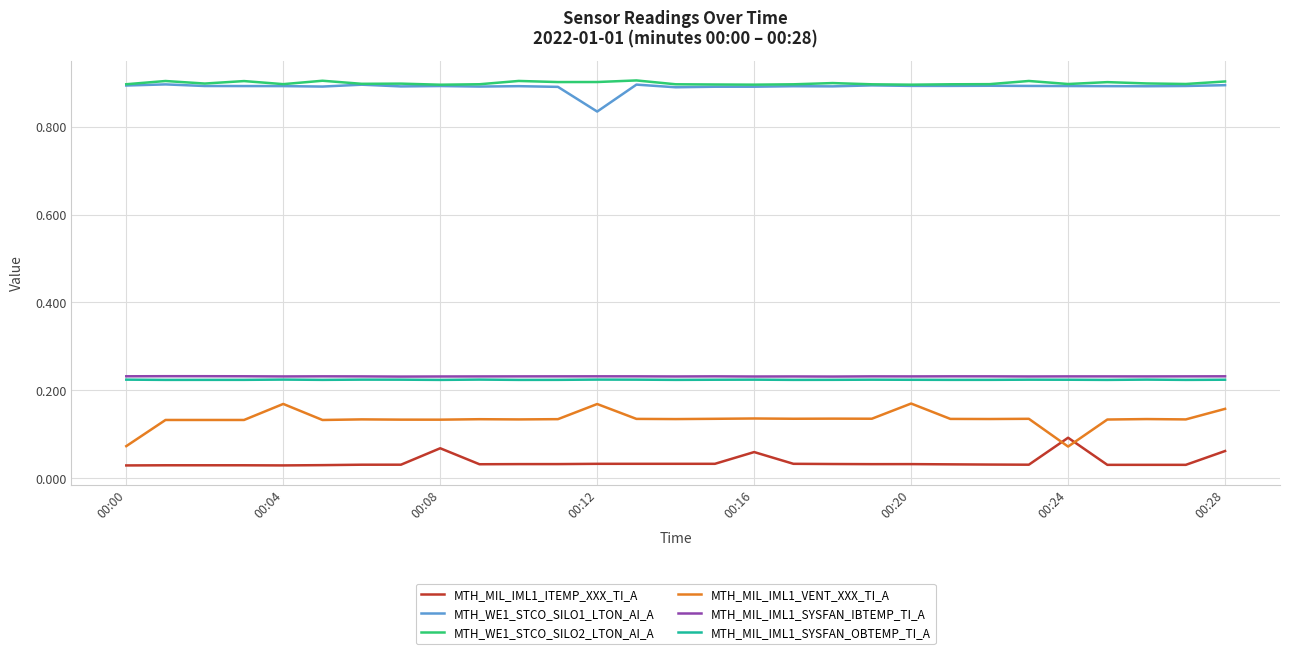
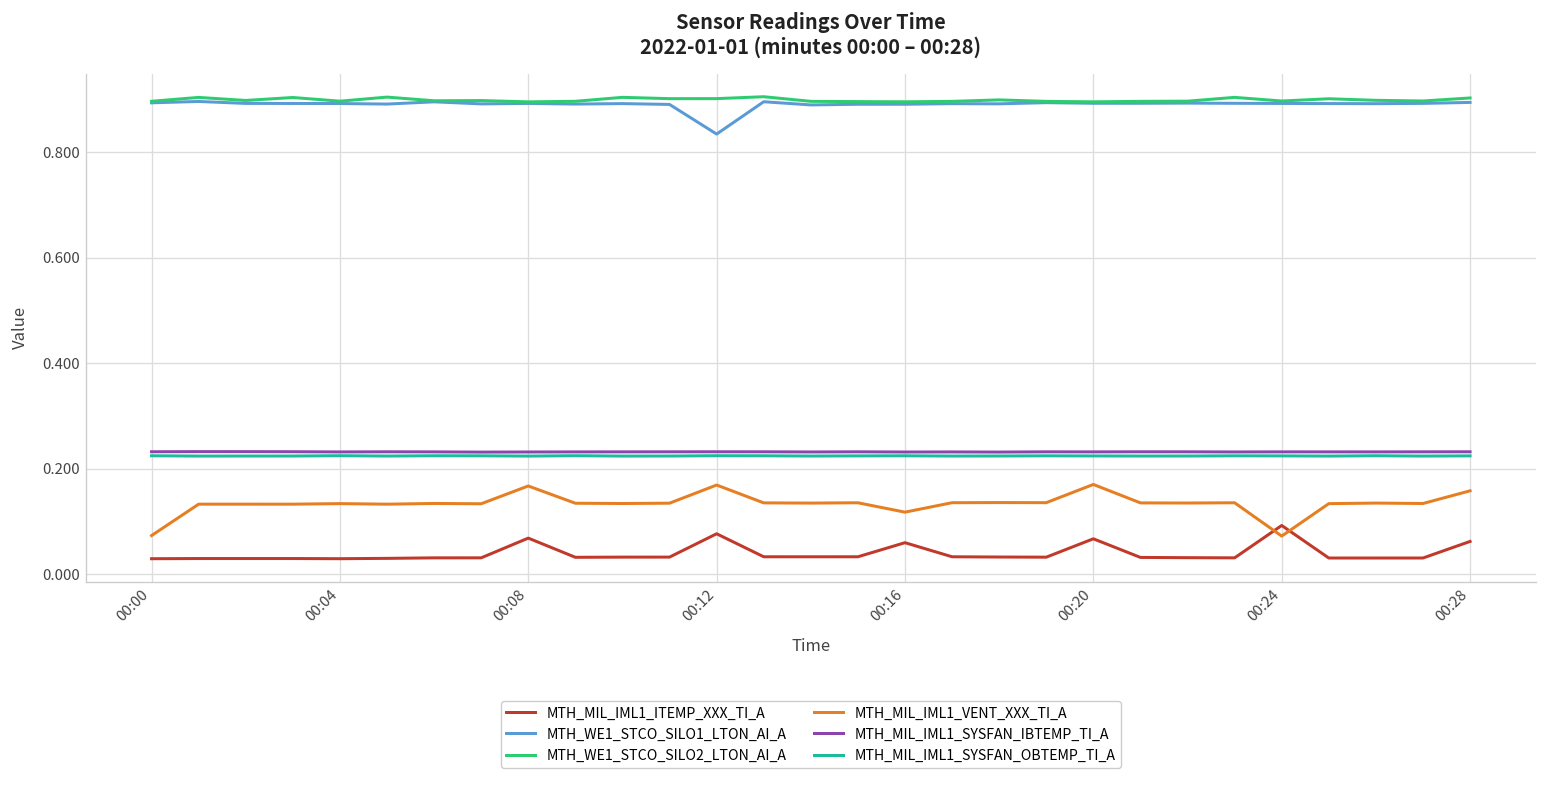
  {
    "MTH_MIL_IML1_ITEMP_XXX_TI_A": {
      "00:00": 0.03,
      "00:04": 0.03,
      "00:08": 0.07,
-     "00:12": 0.03,
+     "00:12": 0.08,
      "00:16": 0.06,
-     "00:20": 0.03,
+     "00:20": 0.07,
      "00:24": 0.09,
      "00:28": 0.06
    },
    "MTH_WE1_STCO_SILO1_LTON_AI_A": {
      "00:12": 0.83,
      "00:28": 0.89
    },
    "MTH_MIL_IML1_VENT_XXX_TI_A": {
      "00:00": 0.07,
-     "00:04": 0.17,
-     "00:08": 0.13,
+     "00:04": 0.13,
+     "00:08": 0.17,
      "00:12": 0.17,
-     "00:16": 0.14,
+     "00:16": 0.12,
      "00:20": 0.17,
      "00:24": 0.07,
      "00:28": 0.16
    },
    "MTH_MIL_IML1_SYSFAN_IBTEMP_TI_A": {
      "00:00": 0.23,
      "00:04": 0.23,
      "00:08": 0.23,
      "00:12": 0.23,
      "00:16": 0.23,
      "00:20": 0.23,
      "00:24": 0.23,
      "00:28": 0.23
    }
  }
